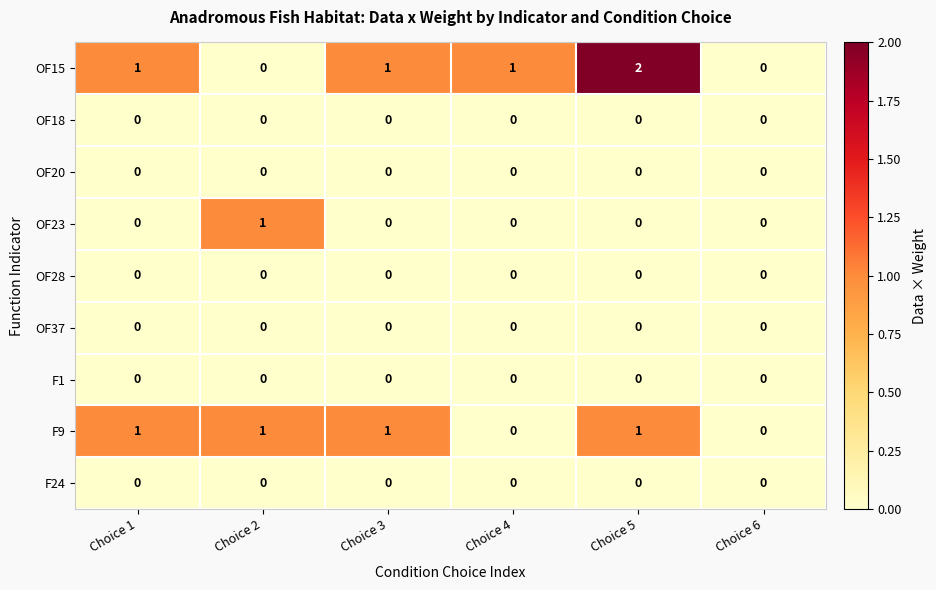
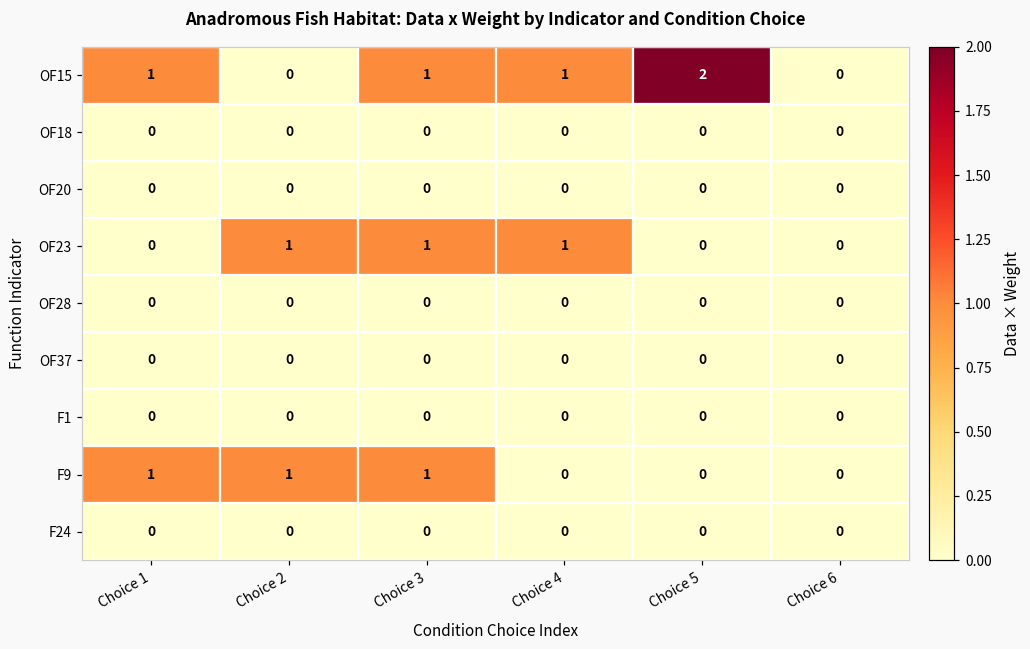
  {
    "OF15": {
      "Choice 1": 1,
      "Choice 2": 0,
      "Choice 3": 1,
      "Choice 4": 1,
      "Choice 5": 2,
      "Choice 6": 0
    },
    "OF18": {
      "Choice 1": 0,
      "Choice 2": 0,
      "Choice 3": 0,
      "Choice 4": 0,
      "Choice 5": 0,
      "Choice 6": 0
    },
    "OF20": {
      "Choice 1": 0,
      "Choice 2": 0,
      "Choice 3": 0,
      "Choice 4": 0,
      "Choice 5": 0,
      "Choice 6": 0
    },
    "OF23": {
      "Choice 1": 0,
      "Choice 2": 1,
-     "Choice 3": 0,
-     "Choice 4": 0,
+     "Choice 3": 1,
+     "Choice 4": 1,
      "Choice 5": 0,
      "Choice 6": 0
    },
    "OF28": {
      "Choice 1": 0,
      "Choice 2": 0,
      "Choice 3": 0,
      "Choice 4": 0,
      "Choice 5": 0,
      "Choice 6": 0
    },
    "OF37": {
      "Choice 1": 0,
      "Choice 2": 0,
      "Choice 3": 0,
      "Choice 4": 0,
      "Choice 5": 0,
      "Choice 6": 0
    },
    "F1": {
      "Choice 1": 0,
      "Choice 2": 0,
      "Choice 3": 0,
      "Choice 4": 0,
      "Choice 5": 0,
      "Choice 6": 0
    },
    "F9": {
      "Choice 1": 1,
      "Choice 2": 1,
      "Choice 3": 1,
      "Choice 4": 0,
-     "Choice 5": 1,
+     "Choice 5": 0,
      "Choice 6": 0
    },
    "F24": {
      "Choice 1": 0,
      "Choice 2": 0,
      "Choice 3": 0,
      "Choice 4": 0,
      "Choice 5": 0,
      "Choice 6": 0
    }
  }
